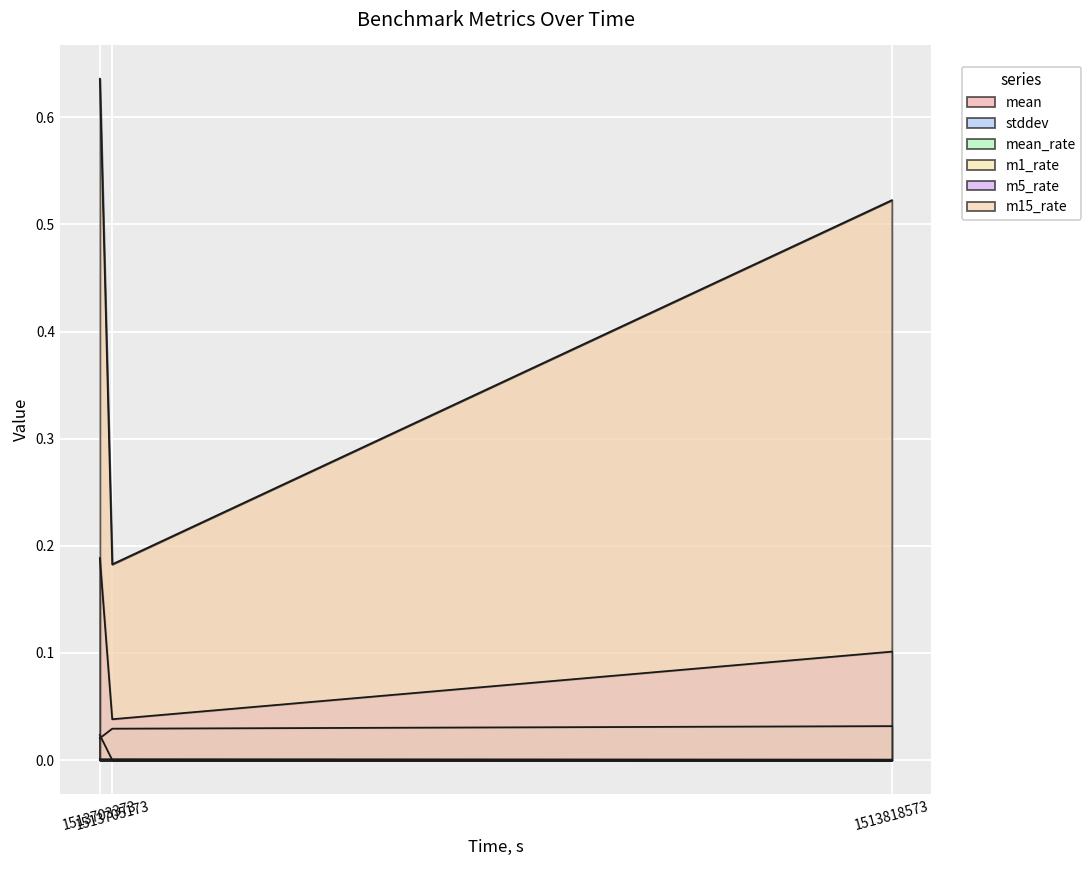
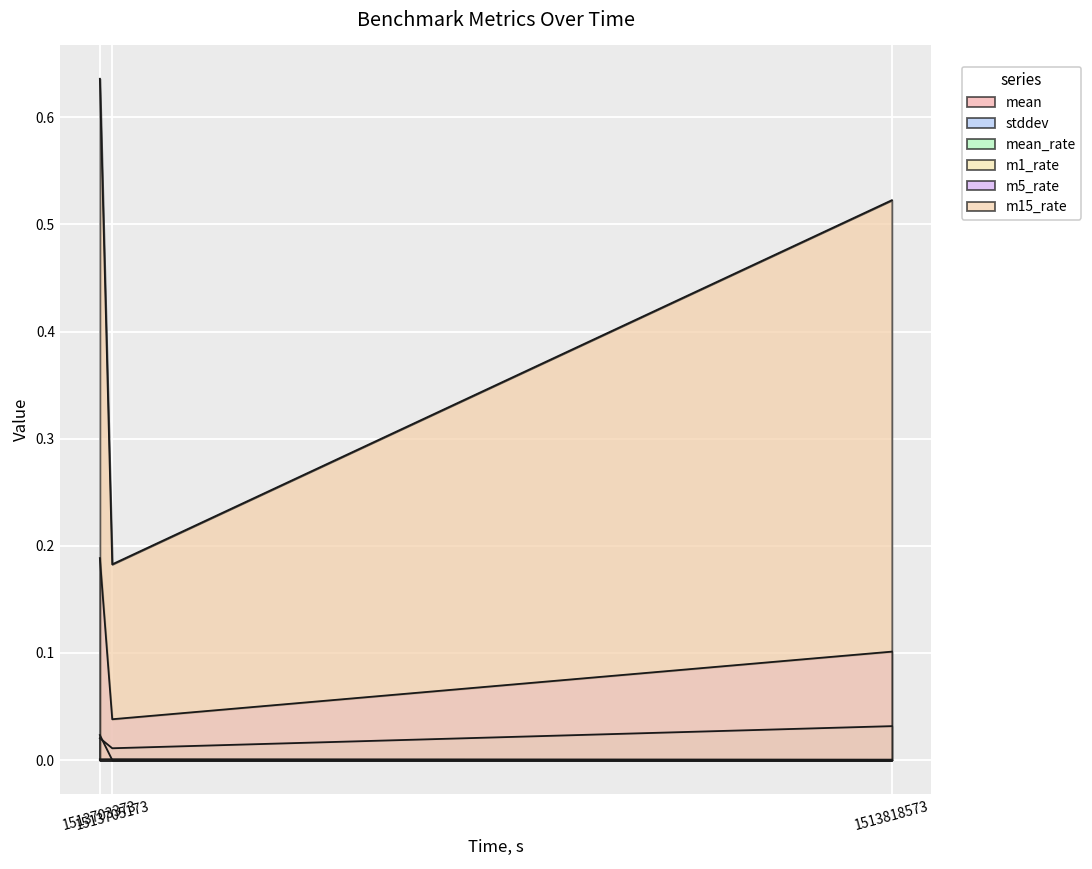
  {
    "mean_rate": {
      "1513703373": 0.02,
-     "1513705173": 0.03,
+     "1513705173": 0.01,
      "1513818573": 0.03
    }
  }
